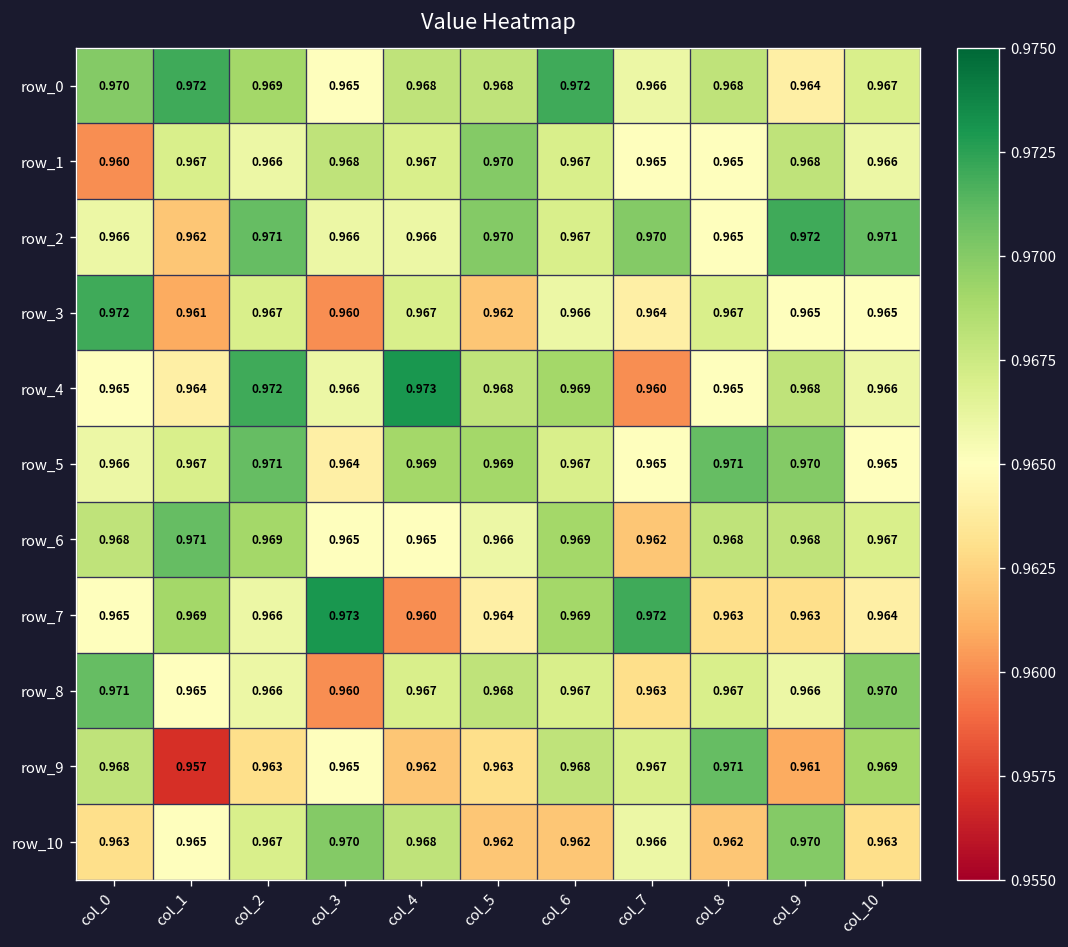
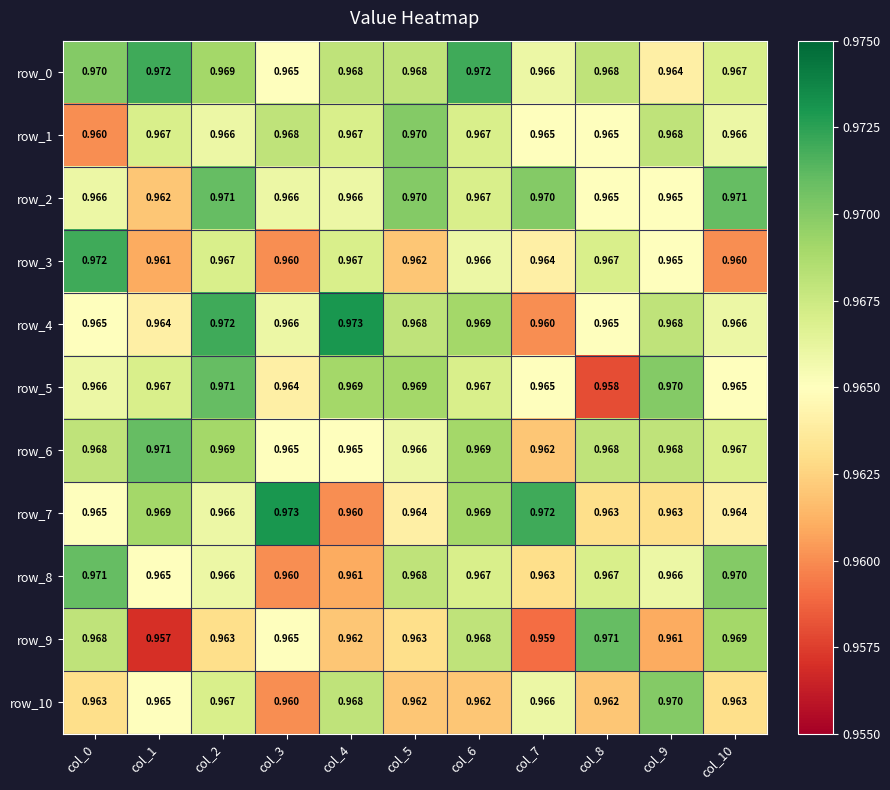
  {
    "row_0": {
      "col_0": 0.970,
      "col_1": 0.972,
      "col_2": 0.969,
      "col_3": 0.965,
      "col_4": 0.968,
      "col_5": 0.968,
      "col_6": 0.972,
      "col_7": 0.966,
      "col_8": 0.968,
      "col_9": 0.964,
      "col_10": 0.967
    },
    "row_1": {
      "col_0": 0.960,
      "col_1": 0.967,
      "col_2": 0.966,
      "col_3": 0.968,
      "col_4": 0.967,
      "col_5": 0.970,
      "col_6": 0.967,
      "col_7": 0.965,
      "col_8": 0.965,
      "col_9": 0.968,
      "col_10": 0.966
    },
    "row_2": {
      "col_0": 0.966,
      "col_1": 0.962,
      "col_2": 0.971,
      "col_3": 0.966,
      "col_4": 0.966,
      "col_5": 0.970,
      "col_6": 0.967,
      "col_7": 0.970,
      "col_8": 0.965,
-     "col_9": 0.972,
+     "col_9": 0.965,
      "col_10": 0.971
    },
    "row_3": {
      "col_0": 0.972,
      "col_1": 0.961,
      "col_2": 0.967,
      "col_3": 0.960,
      "col_4": 0.967,
      "col_5": 0.962,
      "col_6": 0.966,
      "col_7": 0.964,
      "col_8": 0.967,
      "col_9": 0.965,
-     "col_10": 0.965
+     "col_10": 0.960
    },
    "row_4": {
      "col_0": 0.965,
      "col_1": 0.964,
      "col_2": 0.972,
      "col_3": 0.966,
      "col_4": 0.973,
      "col_5": 0.968,
      "col_6": 0.969,
      "col_7": 0.960,
      "col_8": 0.965,
      "col_9": 0.968,
      "col_10": 0.966
    },
    "row_5": {
      "col_0": 0.966,
      "col_1": 0.967,
      "col_2": 0.971,
      "col_3": 0.964,
      "col_4": 0.969,
      "col_5": 0.969,
      "col_6": 0.967,
      "col_7": 0.965,
-     "col_8": 0.971,
+     "col_8": 0.958,
      "col_9": 0.970,
      "col_10": 0.965
    },
    "row_6": {
      "col_0": 0.968,
      "col_1": 0.971,
      "col_2": 0.969,
      "col_3": 0.965,
      "col_4": 0.965,
      "col_5": 0.966,
      "col_6": 0.969,
      "col_7": 0.962,
      "col_8": 0.968,
      "col_9": 0.968,
      "col_10": 0.967
    },
    "row_7": {
      "col_0": 0.965,
      "col_1": 0.969,
      "col_2": 0.966,
      "col_3": 0.973,
      "col_4": 0.960,
      "col_5": 0.964,
      "col_6": 0.969,
      "col_7": 0.972,
      "col_8": 0.963,
      "col_9": 0.963,
      "col_10": 0.964
    },
    "row_8": {
      "col_0": 0.971,
      "col_1": 0.965,
      "col_2": 0.966,
      "col_3": 0.960,
-     "col_4": 0.967,
+     "col_4": 0.961,
      "col_5": 0.968,
      "col_6": 0.967,
      "col_7": 0.963,
      "col_8": 0.967,
      "col_9": 0.966,
      "col_10": 0.970
    },
    "row_9": {
      "col_0": 0.968,
      "col_1": 0.957,
      "col_2": 0.963,
      "col_3": 0.965,
      "col_4": 0.962,
      "col_5": 0.963,
      "col_6": 0.968,
-     "col_7": 0.967,
+     "col_7": 0.959,
      "col_8": 0.971,
      "col_9": 0.961,
      "col_10": 0.969
    },
    "row_10": {
      "col_0": 0.963,
      "col_1": 0.965,
      "col_2": 0.967,
-     "col_3": 0.970,
+     "col_3": 0.960,
      "col_4": 0.968,
      "col_5": 0.962,
      "col_6": 0.962,
      "col_7": 0.966,
      "col_8": 0.962,
      "col_9": 0.970,
      "col_10": 0.963
    }
  }
